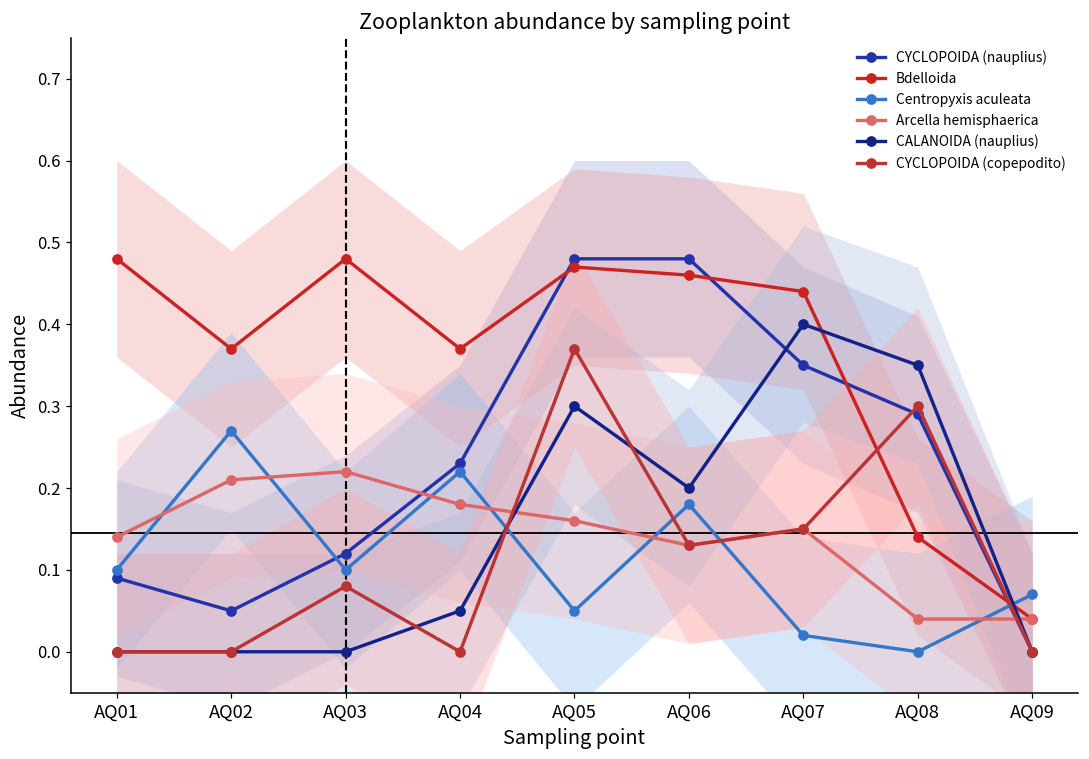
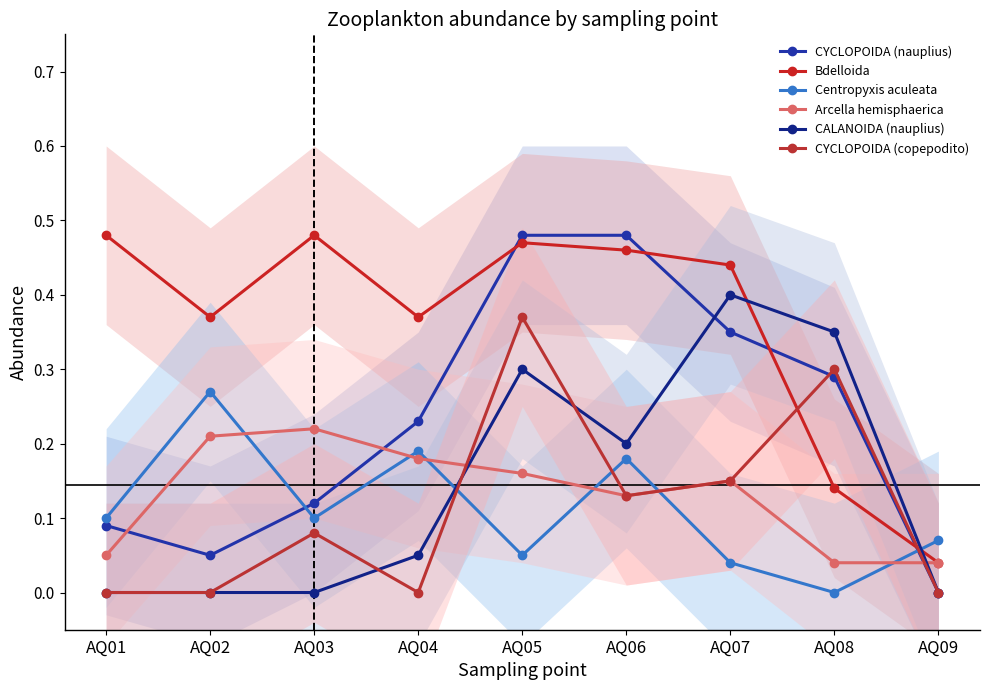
  {
    "Centropyxis aculeata": {
      "AQ01": 0.10,
      "AQ02": 0.27,
      "AQ03": 0.10,
-     "AQ04": 0.22,
+     "AQ04": 0.19,
      "AQ05": 0.05,
      "AQ06": 0.18,
-     "AQ07": 0.02,
+     "AQ07": 0.04,
      "AQ08": 0.00,
      "AQ09": 0.07
    },
    "Arcella hemisphaerica": {
-     "AQ01": 0.14,
+     "AQ01": 0.05,
      "AQ02": 0.21,
      "AQ04": 0.18,
      "AQ05": 0.16,
      "AQ08": 0.04
    }
  }
